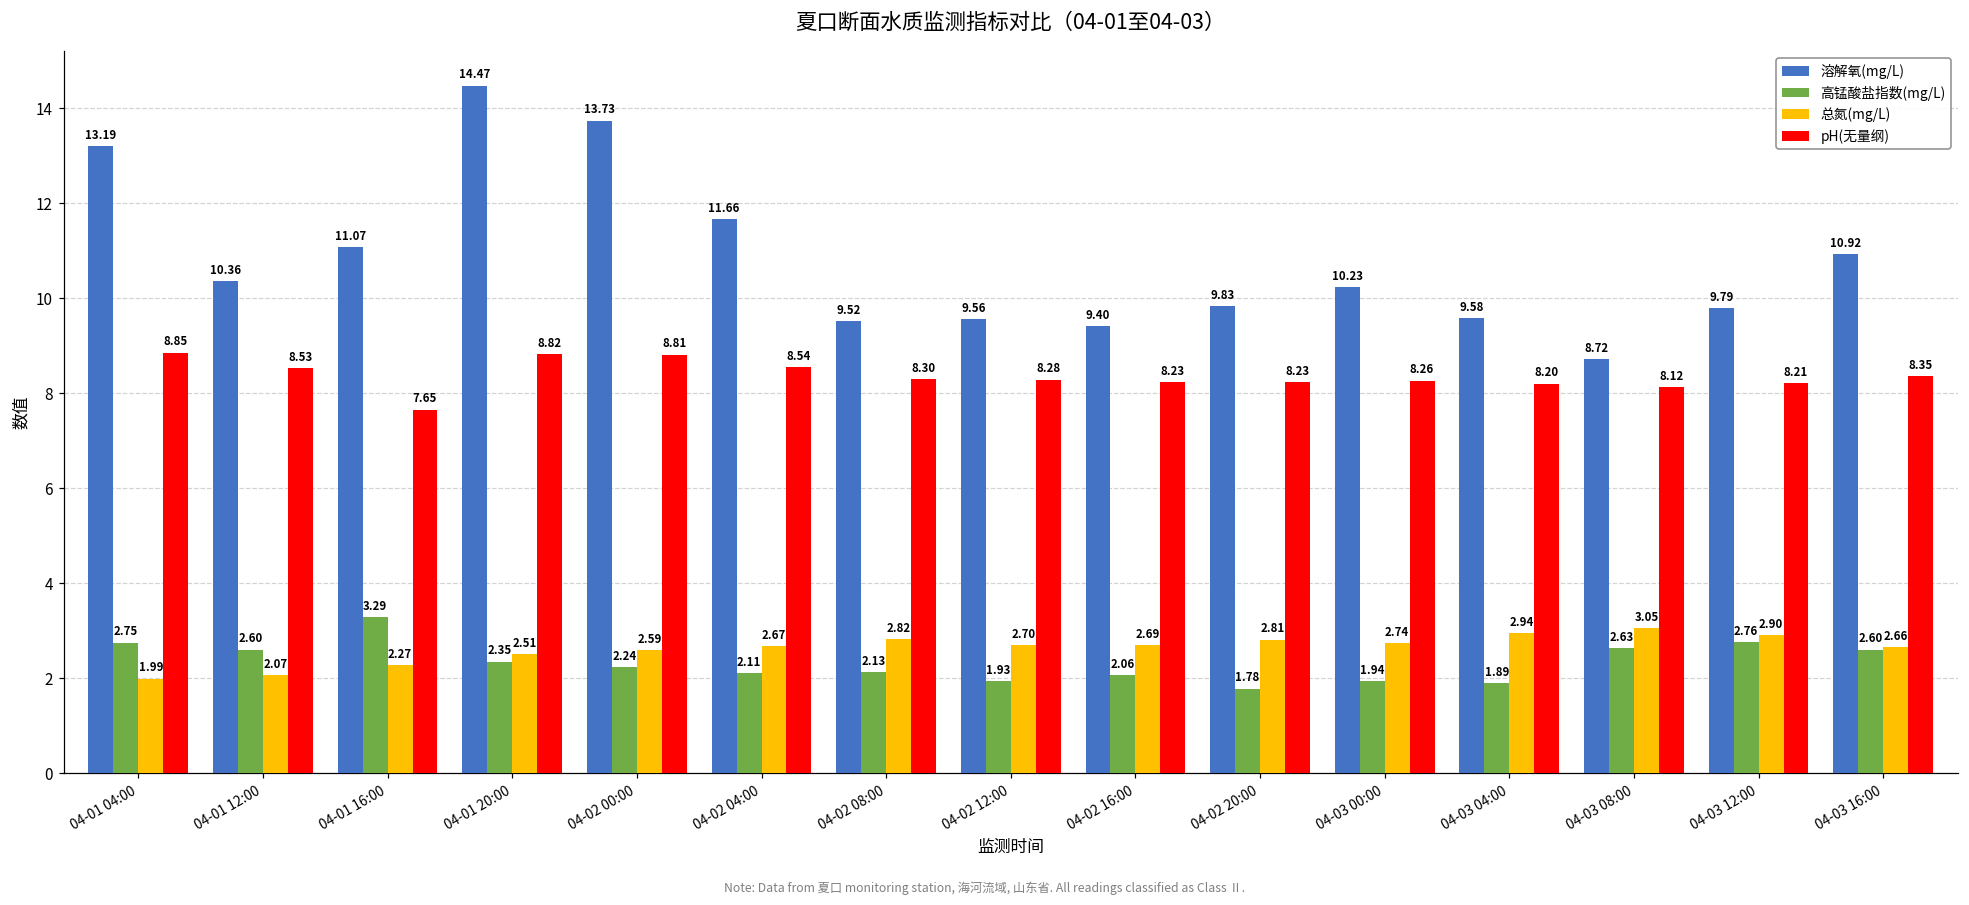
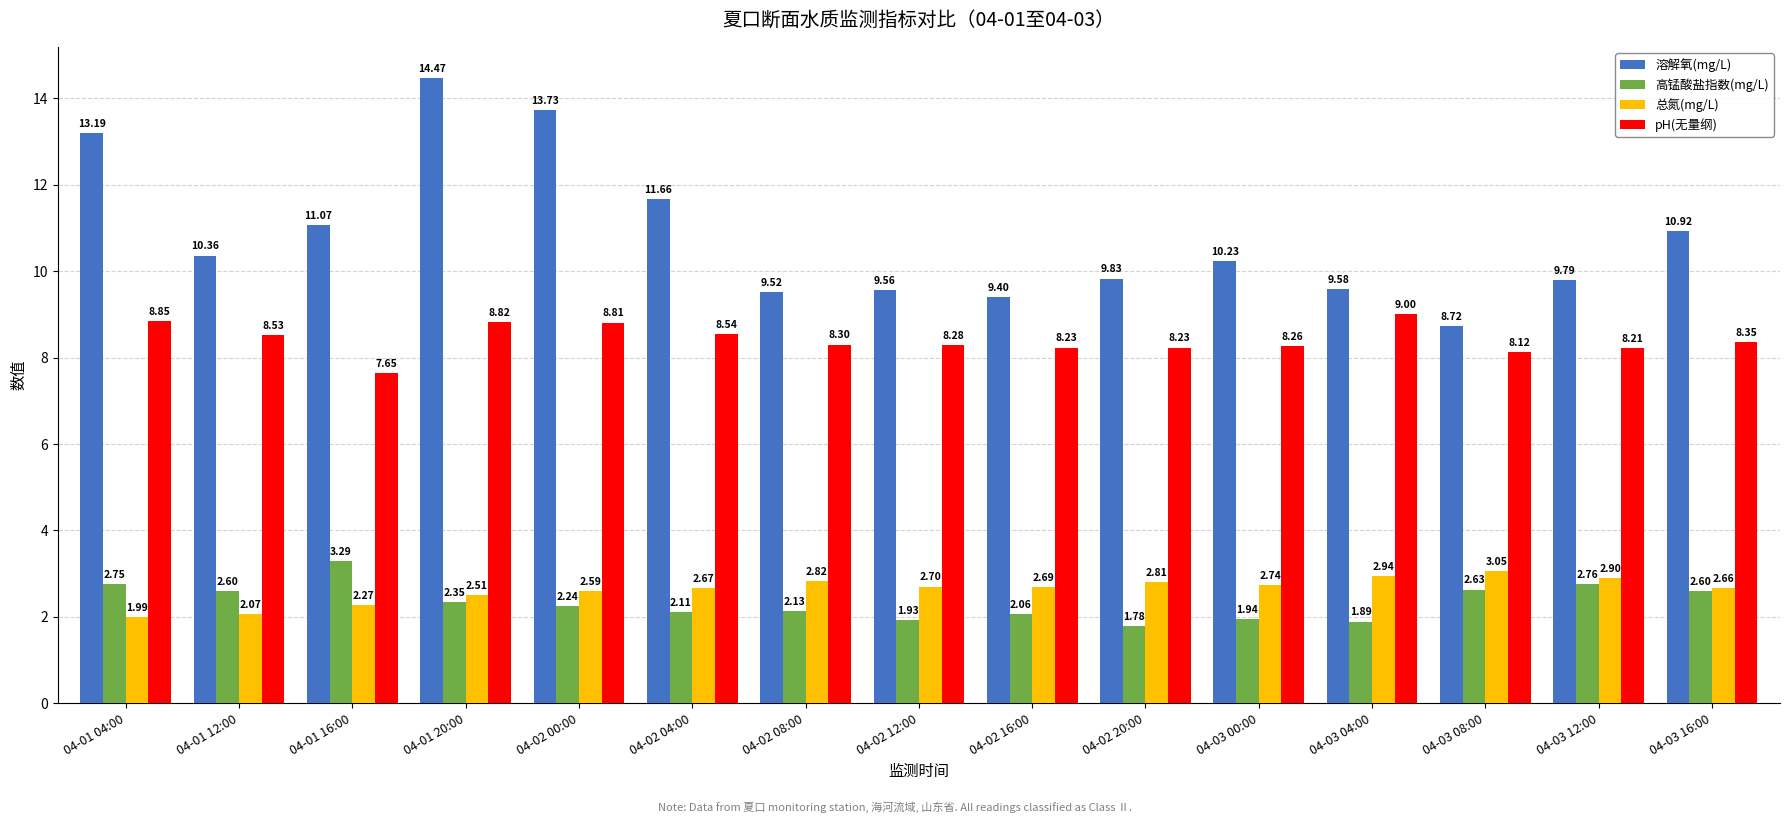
  {
    "溶解氧(mg/L)": {
      "04-01 04:00": 13.19,
      "04-01 12:00": 10.36,
      "04-01 16:00": 11.07,
      "04-01 20:00": 14.47,
      "04-02 00:00": 13.73,
      "04-02 04:00": 11.66,
      "04-02 08:00": 9.52,
      "04-02 12:00": 9.56,
      "04-02 16:00": 9.40,
      "04-02 20:00": 9.83,
      "04-03 00:00": 10.23,
      "04-03 04:00": 9.58,
      "04-03 08:00": 8.72,
      "04-03 12:00": 9.79,
      "04-03 16:00": 10.92
    },
    "高锰酸盐指数(mg/L)": {
      "04-01 04:00": 2.75,
      "04-01 12:00": 2.60,
      "04-01 16:00": 3.29,
      "04-01 20:00": 2.35,
      "04-02 00:00": 2.24,
      "04-02 04:00": 2.11,
      "04-02 08:00": 2.13,
      "04-02 12:00": 1.93,
      "04-02 16:00": 2.06,
      "04-02 20:00": 1.78,
      "04-03 00:00": 1.94,
      "04-03 04:00": 1.89,
      "04-03 08:00": 2.63,
      "04-03 12:00": 2.76,
      "04-03 16:00": 2.60
    },
    "总氮(mg/L)": {
      "04-01 04:00": 1.99,
      "04-01 12:00": 2.07,
      "04-01 16:00": 2.27,
      "04-01 20:00": 2.51,
      "04-02 00:00": 2.59,
      "04-02 04:00": 2.67,
      "04-02 08:00": 2.82,
      "04-02 12:00": 2.70,
      "04-02 16:00": 2.69,
      "04-02 20:00": 2.81,
      "04-03 00:00": 2.74,
      "04-03 04:00": 2.94,
      "04-03 08:00": 3.05,
      "04-03 12:00": 2.90,
      "04-03 16:00": 2.66
    },
    "pH(无量纲)": {
      "04-01 04:00": 8.85,
      "04-01 12:00": 8.53,
      "04-01 16:00": 7.65,
      "04-01 20:00": 8.82,
      "04-02 00:00": 8.81,
      "04-02 04:00": 8.54,
      "04-02 08:00": 8.30,
      "04-02 12:00": 8.28,
      "04-02 16:00": 8.23,
      "04-02 20:00": 8.23,
      "04-03 00:00": 8.26,
-     "04-03 04:00": 8.20,
+     "04-03 04:00": 9.00,
      "04-03 08:00": 8.12,
      "04-03 12:00": 8.21,
      "04-03 16:00": 8.35
    }
  }
